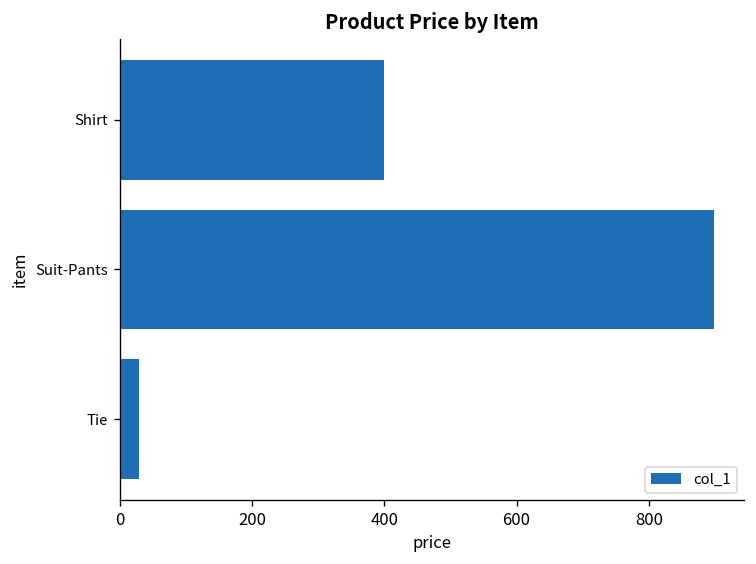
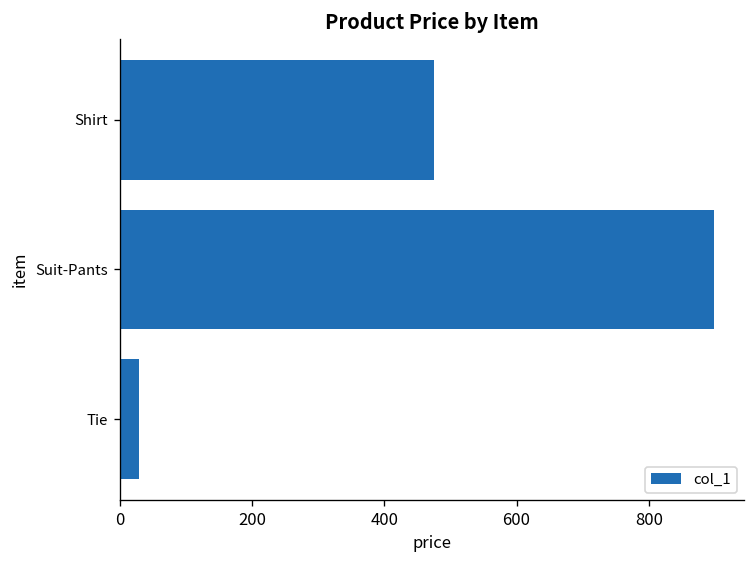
  {
-   "Shirt": 400,
+   "Shirt": 480,
    "Suit-Pants": 900,
    "Tie": 30
  }
